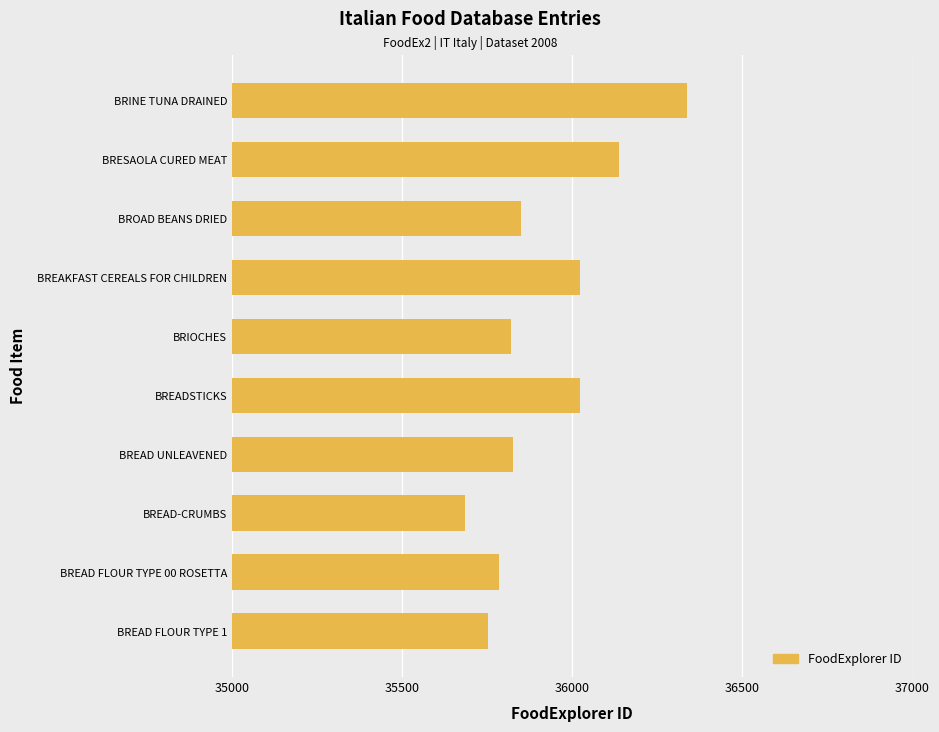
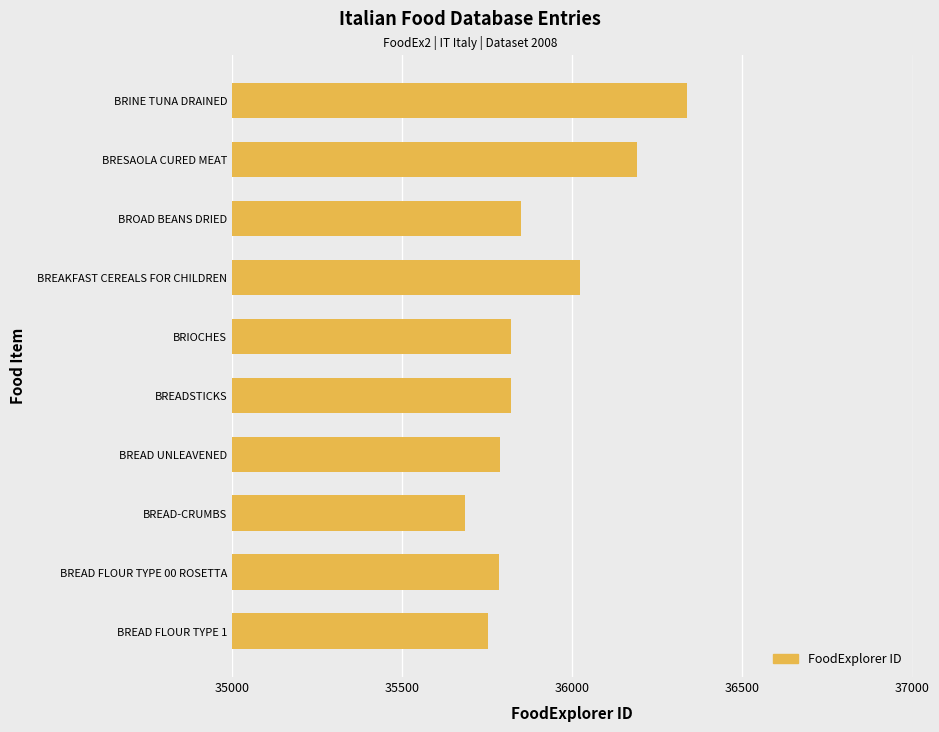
  {
    "BRINE TUNA DRAINED": 36340,
-   "BRESAOLA CURED MEAT": 36140,
+   "BRESAOLA CURED MEAT": 36190,
    "BROAD BEANS DRIED": 35850,
    "BREAKFAST CEREALS FOR CHILDREN": 36020,
    "BRIOCHES": 35820,
-   "BREADSTICKS": 36020,
-   "BREAD UNLEAVENED": 35830,
+   "BREADSTICKS": 35820,
+   "BREAD UNLEAVENED": 35790,
    "BREAD-CRUMBS": 35690,
    "BREAD FLOUR TYPE 00 ROSETTA": 35780,
    "BREAD FLOUR TYPE 1": 35750
  }
